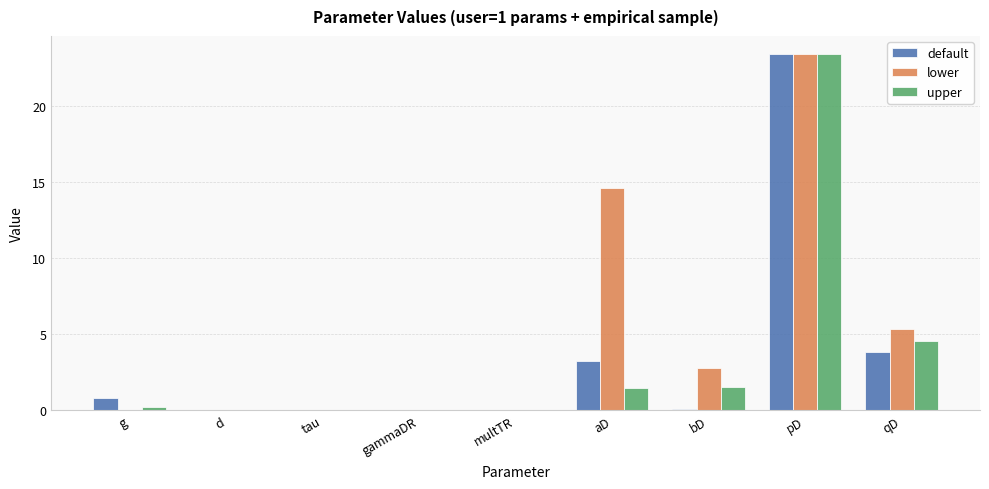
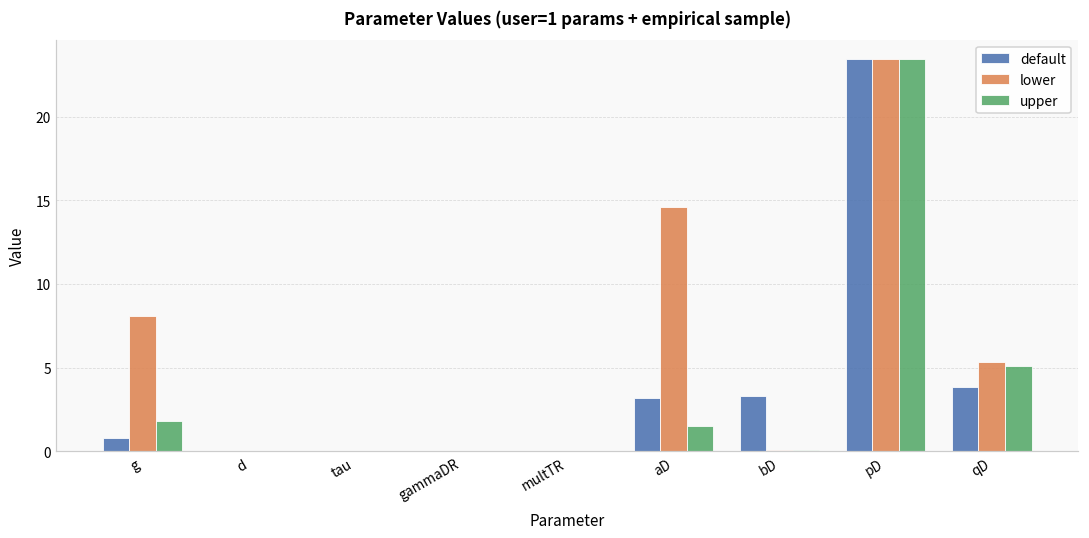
  {
    "default": {
      "g": 0.8,
      "d": 0.0,
      "aD": 3.2,
-     "bD": 0.1,
+     "bD": 3.3,
      "pD": 23.4,
      "qD": 3.9
    },
    "lower": {
-     "g": 0.1,
+     "g": 8.1,
      "d": 0.0,
      "aD": 14.6,
-     "bD": 2.8,
+     "bD": 0.1,
      "pD": 23.4,
      "qD": 5.3
    },
    "upper": {
-     "g": 0.2,
+     "g": 1.8,
      "d": 0.0,
      "aD": 1.5,
-     "bD": 1.5,
+     "bD": 0.1,
      "pD": 23.4,
-     "qD": 4.5
+     "qD": 5.1
    }
  }
